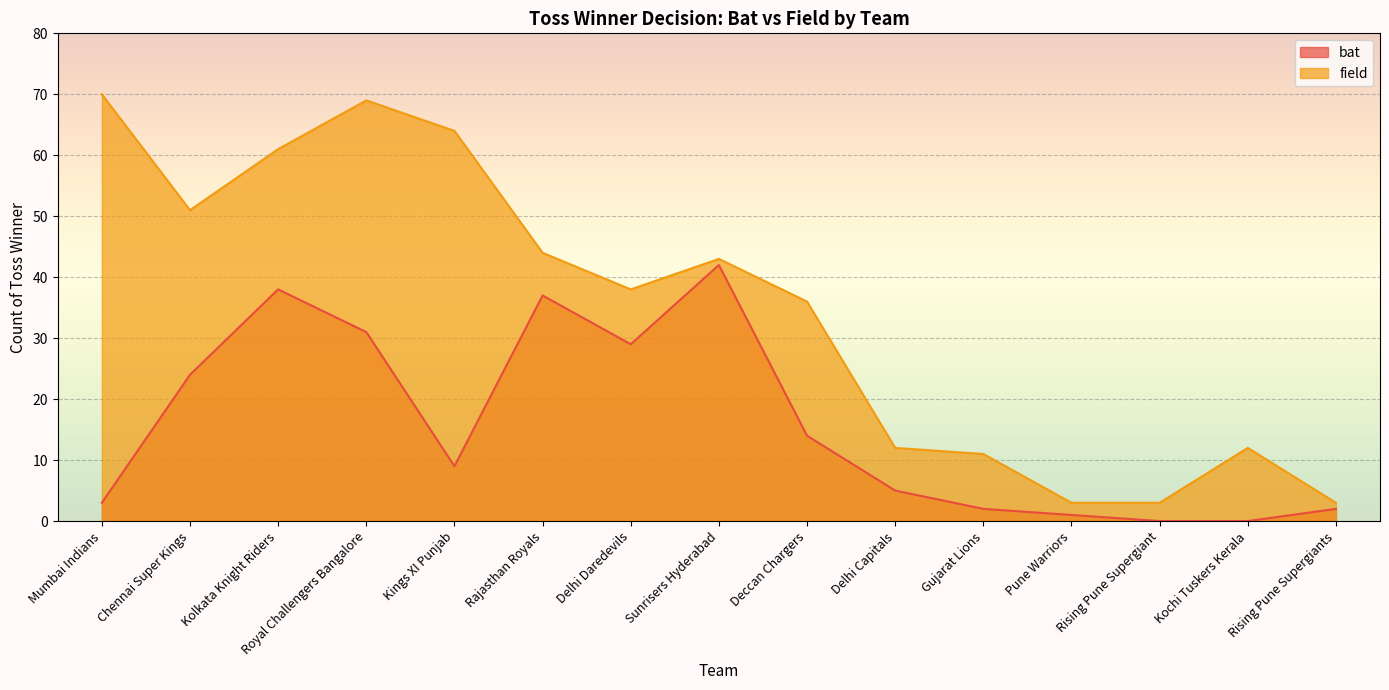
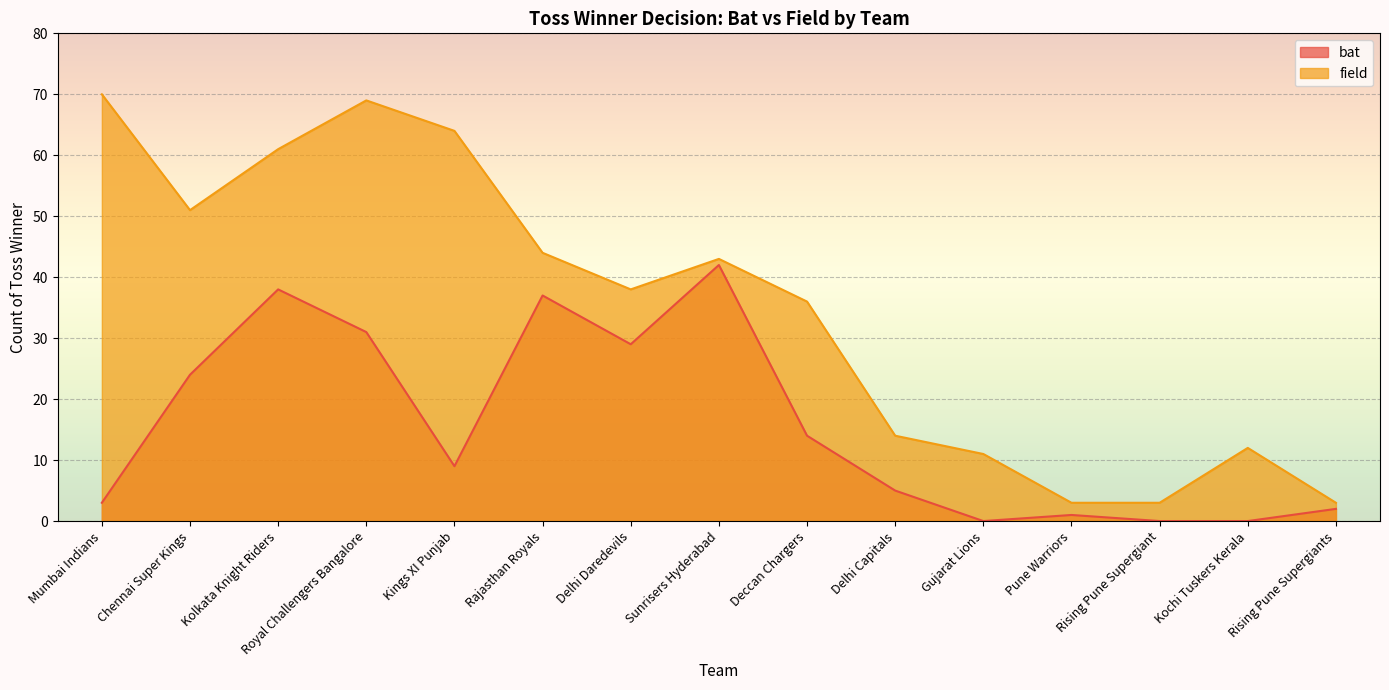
  {
    "bat": {
      "Mumbai Indians": 3,
      "Chennai Super Kings": 24,
      "Kolkata Knight Riders": 38,
      "Royal Challengers Bangalore": 31,
      "Kings XI Punjab": 9,
      "Rajasthan Royals": 37,
      "Delhi Daredevils": 29,
      "Sunrisers Hyderabad": 42,
      "Deccan Chargers": 14,
      "Delhi Capitals": 5,
-     "Gujarat Lions": 2,
+     "Gujarat Lions": 0,
      "Pune Warriors": 1,
      "Rising Pune Supergiant": 0,
      "Kochi Tuskers Kerala": 0,
      "Rising Pune Supergiants": 2
    },
    "field": {
      "Mumbai Indians": 70,
      "Chennai Super Kings": 51,
      "Kolkata Knight Riders": 61,
      "Royal Challengers Bangalore": 69,
      "Kings XI Punjab": 64,
      "Rajasthan Royals": 44,
      "Delhi Daredevils": 38,
      "Sunrisers Hyderabad": 43,
      "Deccan Chargers": 36,
-     "Delhi Capitals": 12,
+     "Delhi Capitals": 14,
      "Gujarat Lions": 11,
      "Pune Warriors": 3,
      "Rising Pune Supergiant": 3,
      "Kochi Tuskers Kerala": 12,
      "Rising Pune Supergiants": 3
    }
  }
